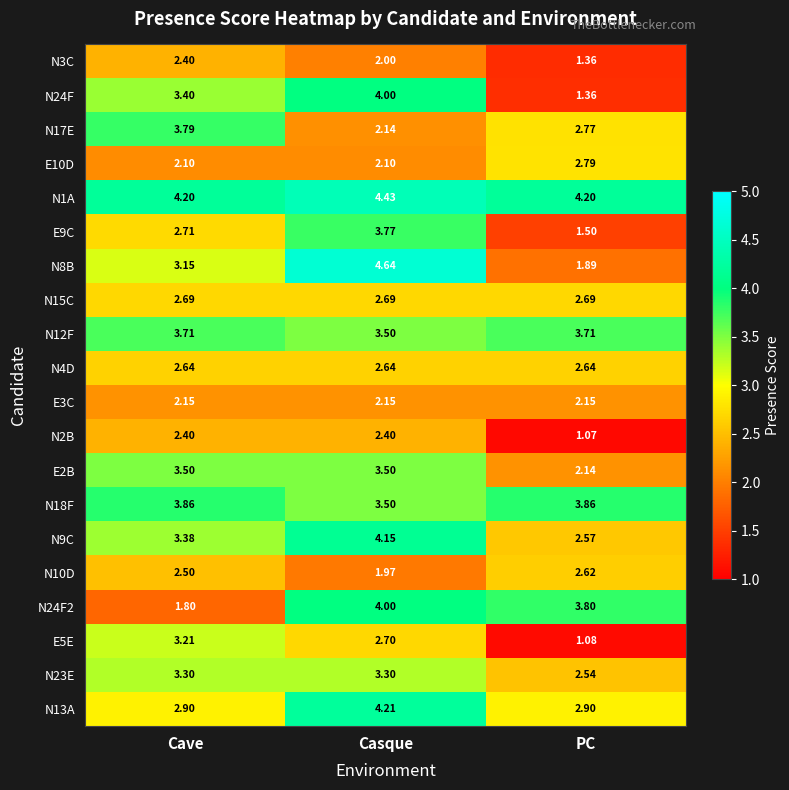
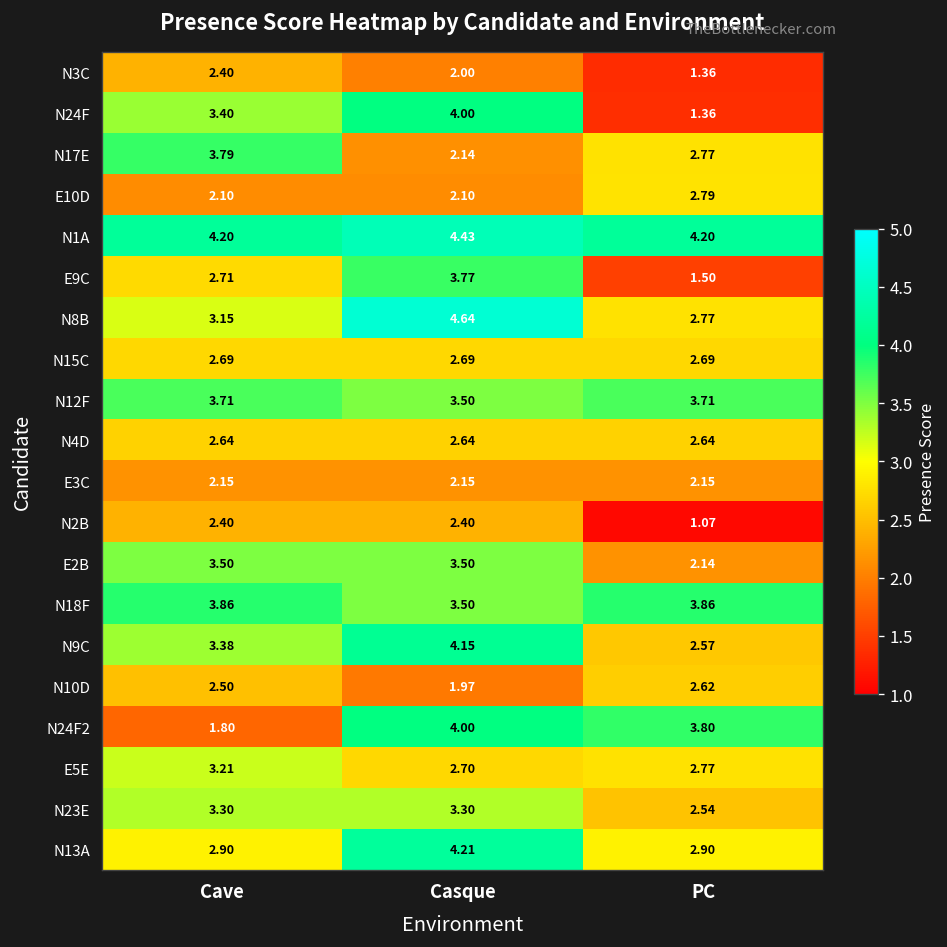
  {
    "N3C": {
      "Cave": 2.40,
      "Casque": 2.00,
      "PC": 1.36
    },
    "N24F": {
      "Cave": 3.40,
      "Casque": 4.00,
      "PC": 1.36
    },
    "N17E": {
      "Cave": 3.79,
      "Casque": 2.14,
      "PC": 2.77
    },
    "E10D": {
      "Cave": 2.10,
      "Casque": 2.10,
      "PC": 2.79
    },
    "N1A": {
      "Cave": 4.20,
      "Casque": 4.43,
      "PC": 4.20
    },
    "E9C": {
      "Cave": 2.71,
      "Casque": 3.77,
      "PC": 1.50
    },
    "N8B": {
      "Cave": 3.15,
      "Casque": 4.64,
-     "PC": 1.89
+     "PC": 2.77
    },
    "N15C": {
      "Cave": 2.69,
      "Casque": 2.69,
      "PC": 2.69
    },
    "N12F": {
      "Cave": 3.71,
      "Casque": 3.50,
      "PC": 3.71
    },
    "N4D": {
      "Cave": 2.64,
      "Casque": 2.64,
      "PC": 2.64
    },
    "E3C": {
      "Cave": 2.15,
      "Casque": 2.15,
      "PC": 2.15
    },
    "N2B": {
      "Cave": 2.40,
      "Casque": 2.40,
      "PC": 1.07
    },
    "E2B": {
      "Cave": 3.50,
      "Casque": 3.50,
      "PC": 2.14
    },
    "N18F": {
      "Cave": 3.86,
      "Casque": 3.50,
      "PC": 3.86
    },
    "N9C": {
      "Cave": 3.38,
      "Casque": 4.15,
      "PC": 2.57
    },
    "N10D": {
      "Cave": 2.50,
      "Casque": 1.97,
      "PC": 2.62
    },
    "N24F2": {
      "Cave": 1.80,
      "Casque": 4.00,
      "PC": 3.80
    },
    "E5E": {
      "Cave": 3.21,
      "Casque": 2.70,
-     "PC": 1.08
+     "PC": 2.77
    },
    "N23E": {
      "Cave": 3.30,
      "Casque": 3.30,
      "PC": 2.54
    },
    "N13A": {
      "Cave": 2.90,
      "Casque": 4.21,
      "PC": 2.90
    }
  }
